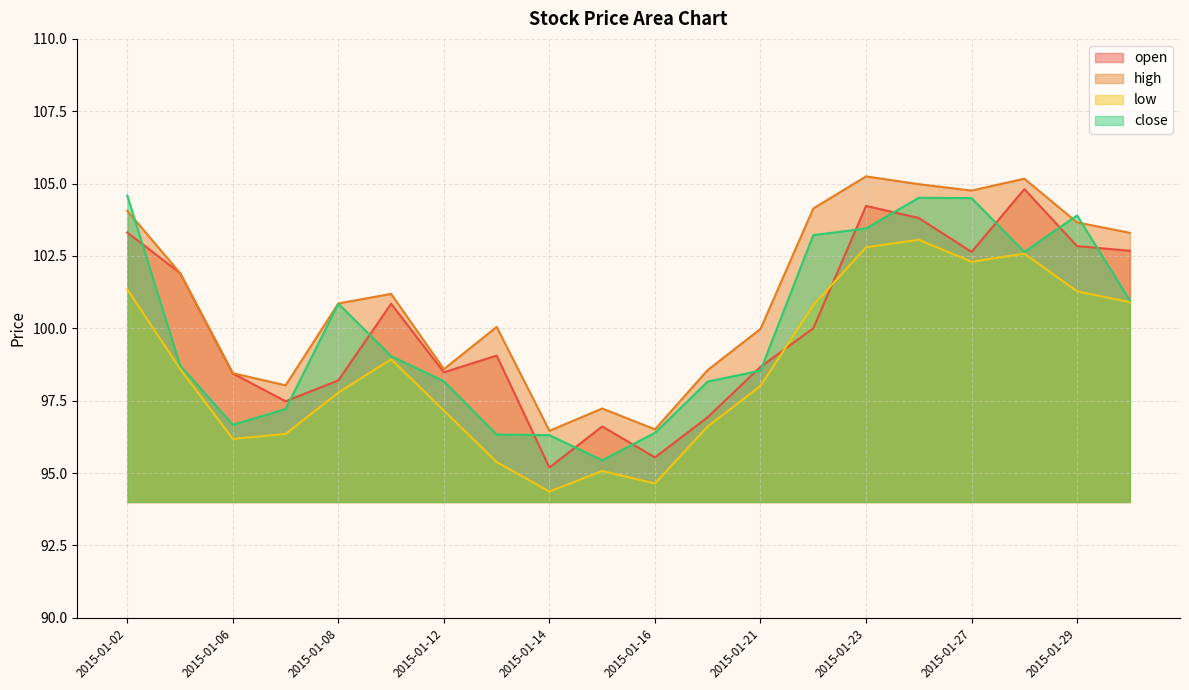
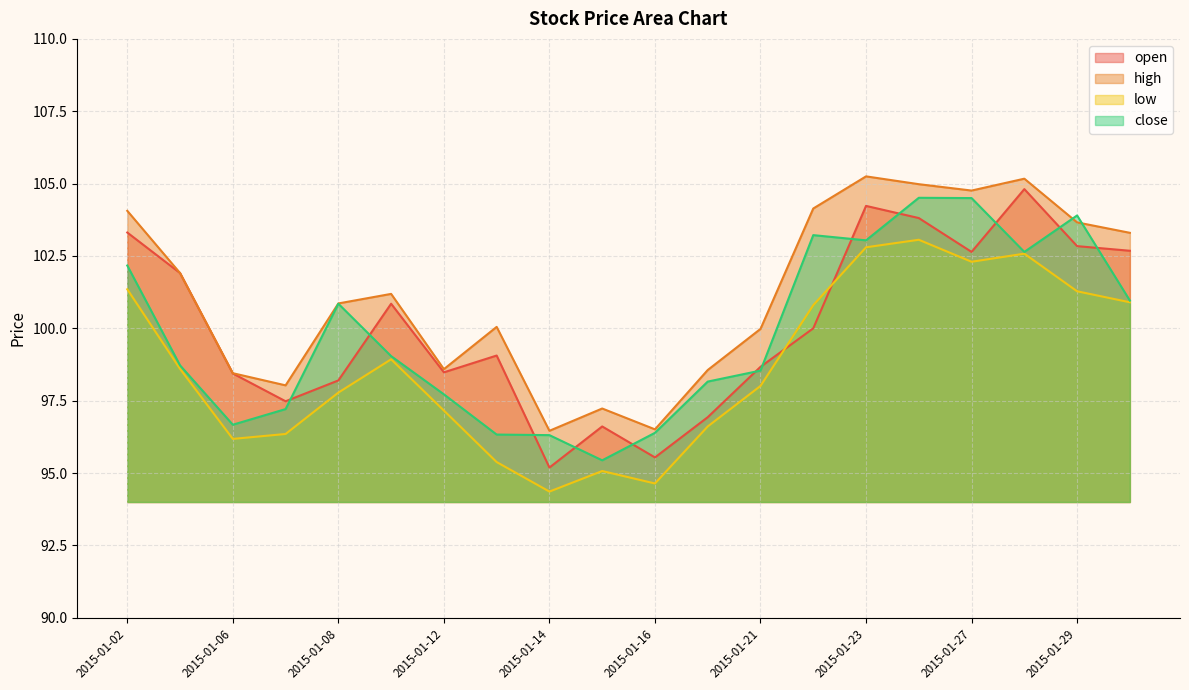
  {
    "close": {
-     "2015-01-02": 104.6,
+     "2015-01-02": 102.2,
      "2015-01-06": 96.7,
-     "2015-01-12": 98.2,
+     "2015-01-12": 97.7,
      "2015-01-14": 96.3,
      "2015-01-16": 96.4,
      "2015-01-21": 98.5,
-     "2015-01-23": 103.5,
+     "2015-01-23": 103.0,
      "2015-01-27": 104.5,
      "2015-01-29": 103.9
    }
  }
